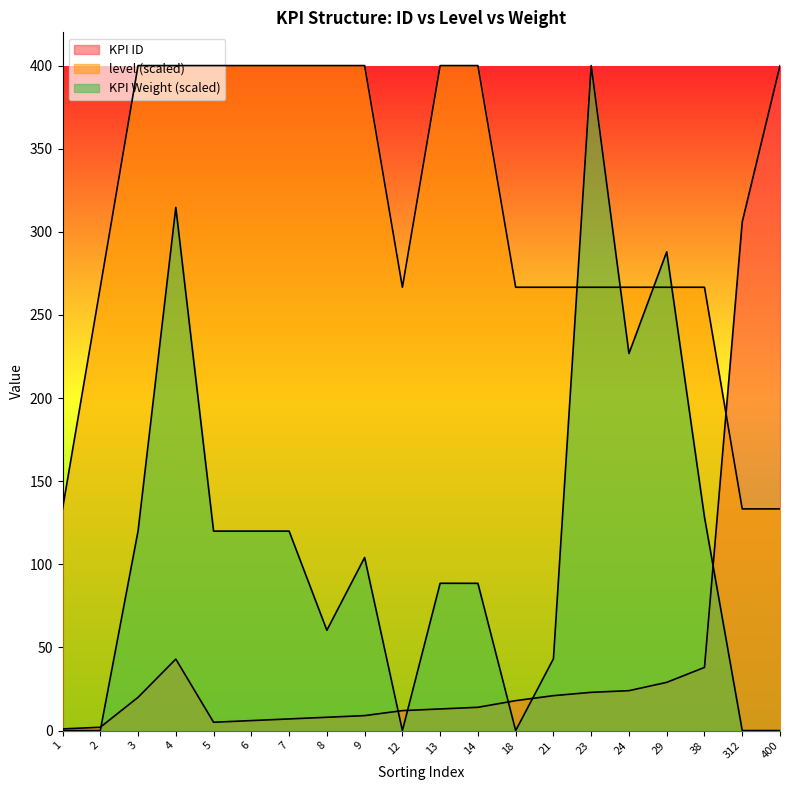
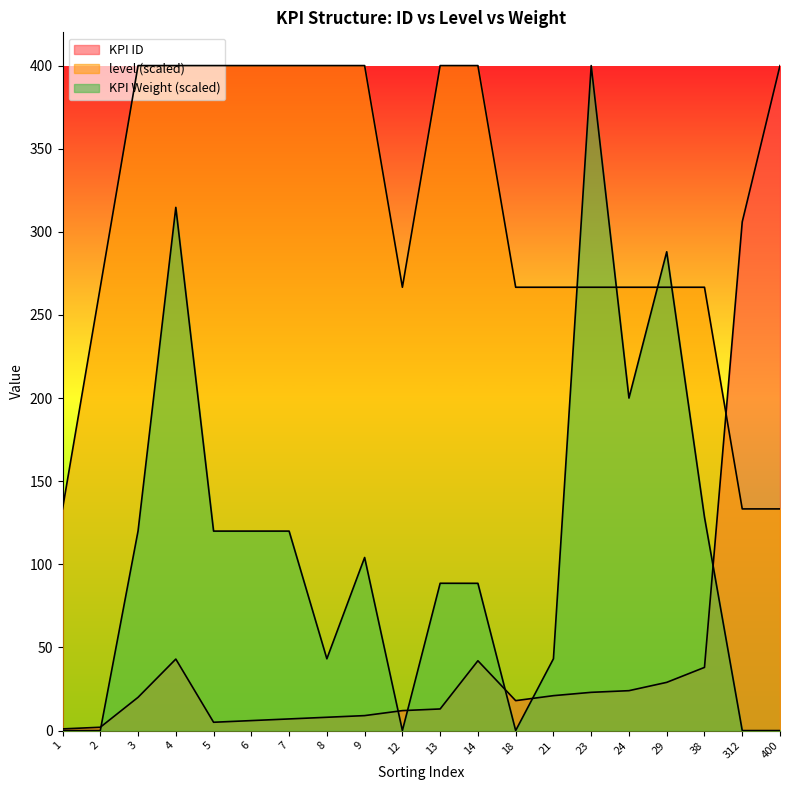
  {
    "KPI ID": {
      "2": 2,
      "3": 20,
      "4": 43,
      "5": 5,
      "6": 6,
      "7": 7,
      "8": 8,
      "9": 9,
      "12": 12,
      "13": 13,
-     "14": 14,
+     "14": 42,
      "18": 18,
      "21": 21,
      "23": 23,
      "24": 24,
      "29": 29,
      "38": 38,
      "312": 306,
      "400": 400
    },
    "level (scaled)": {
      "1": 133,
      "2": 267,
      "6": 400,
      "7": 400,
      "8": 400,
      "9": 400,
      "12": 267,
      "13": 400,
      "14": 400,
      "18": 267,
      "21": 267,
      "23": 267,
      "24": 267,
      "29": 267,
      "38": 267,
      "312": 133,
      "400": 133
    },
    "KPI Weight (scaled)": {
      "2": 0,
      "3": 120,
      "4": 315,
      "5": 120,
      "6": 120,
      "7": 120,
-     "8": 60,
+     "8": 43,
      "9": 104,
      "12": 0,
      "13": 89,
      "14": 89,
      "18": 0,
      "21": 43,
      "23": 400,
-     "24": 227,
+     "24": 200,
      "29": 288,
      "38": 128,
      "312": 0,
      "400": 0
    }
  }
